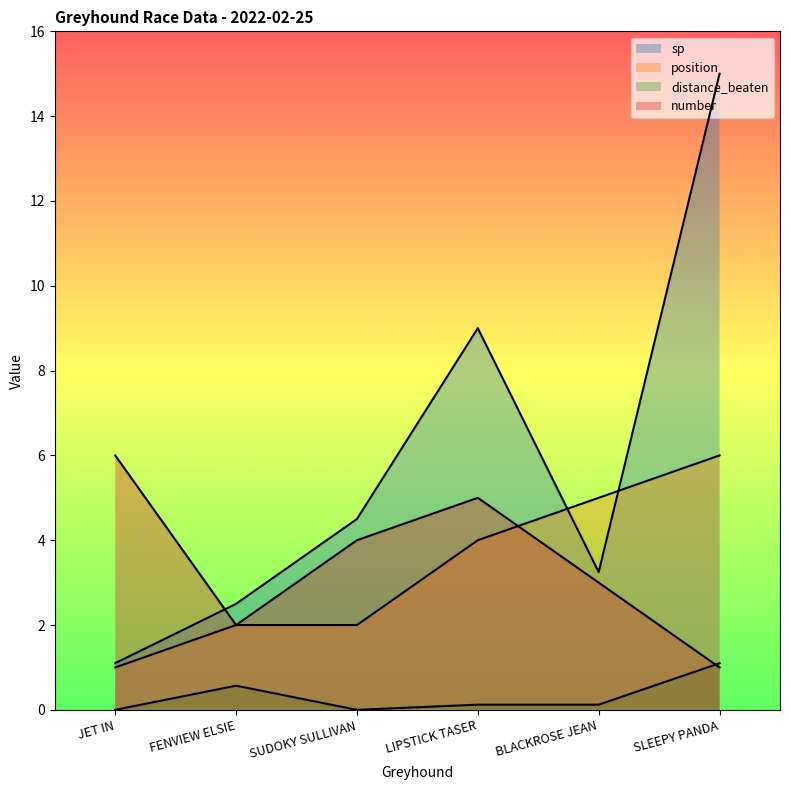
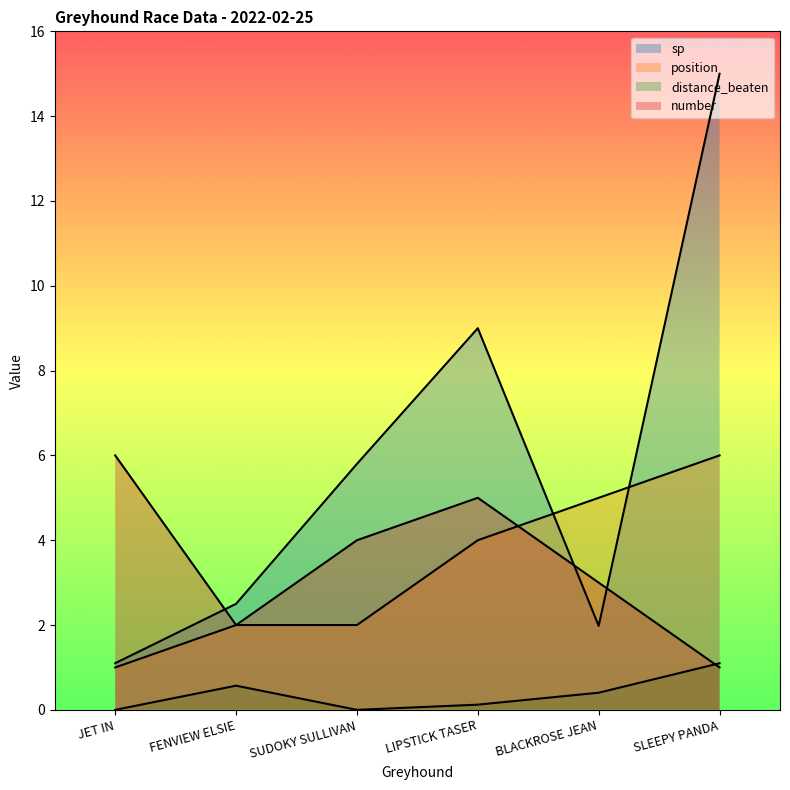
  {
    "sp": {
      "JET IN": 1.1,
      "FENVIEW ELSIE": 2.5,
-     "SUDOKY SULLIVAN": 4.5,
+     "SUDOKY SULLIVAN": 5.8,
      "LIPSTICK TASER": 9.0,
-     "BLACKROSE JEAN": 3.3
+     "BLACKROSE JEAN": 2.0
    },
    "distance_beaten": {
      "JET IN": 0.0,
      "FENVIEW ELSIE": 0.6,
      "SUDOKY SULLIVAN": 0.0,
      "LIPSTICK TASER": 0.1,
-     "BLACKROSE JEAN": 0.1,
+     "BLACKROSE JEAN": 0.4,
      "SLEEPY PANDA": 1.1
    }
  }
